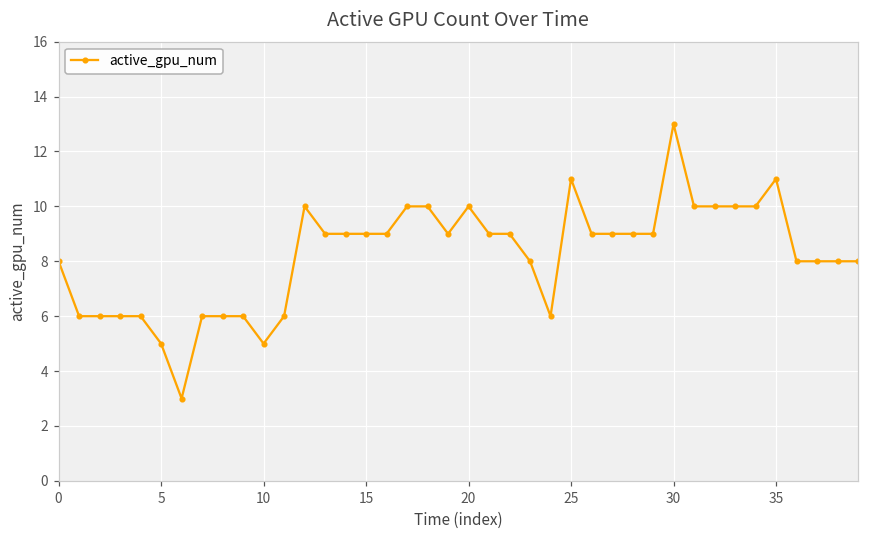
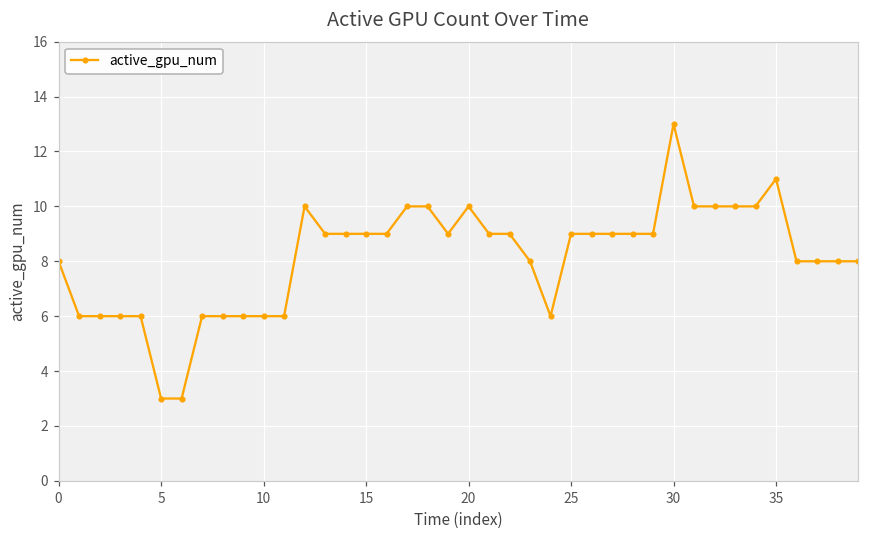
  {
    "0": 8,
-   "5": 5,
-   "10": 5,
+   "5": 3,
+   "10": 6,
    "15": 9,
    "20": 10,
-   "25": 11,
+   "25": 9,
    "30": 13,
    "35": 11
  }
